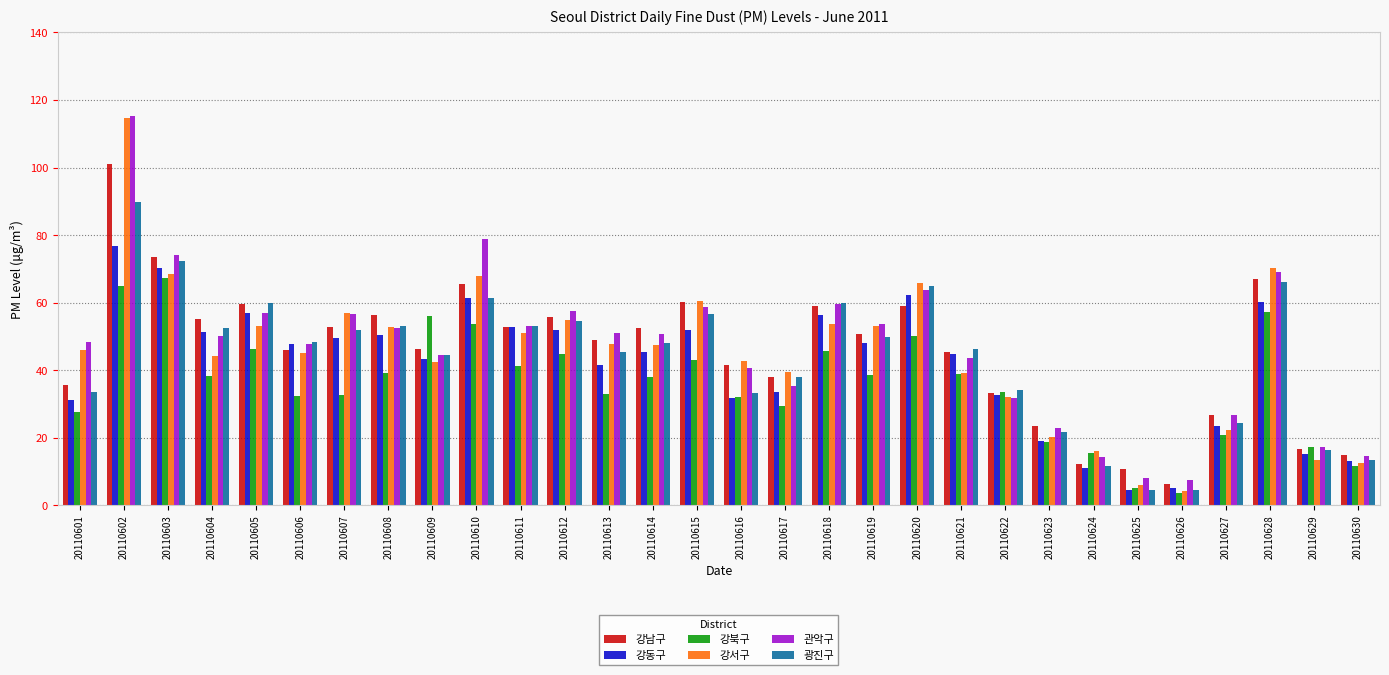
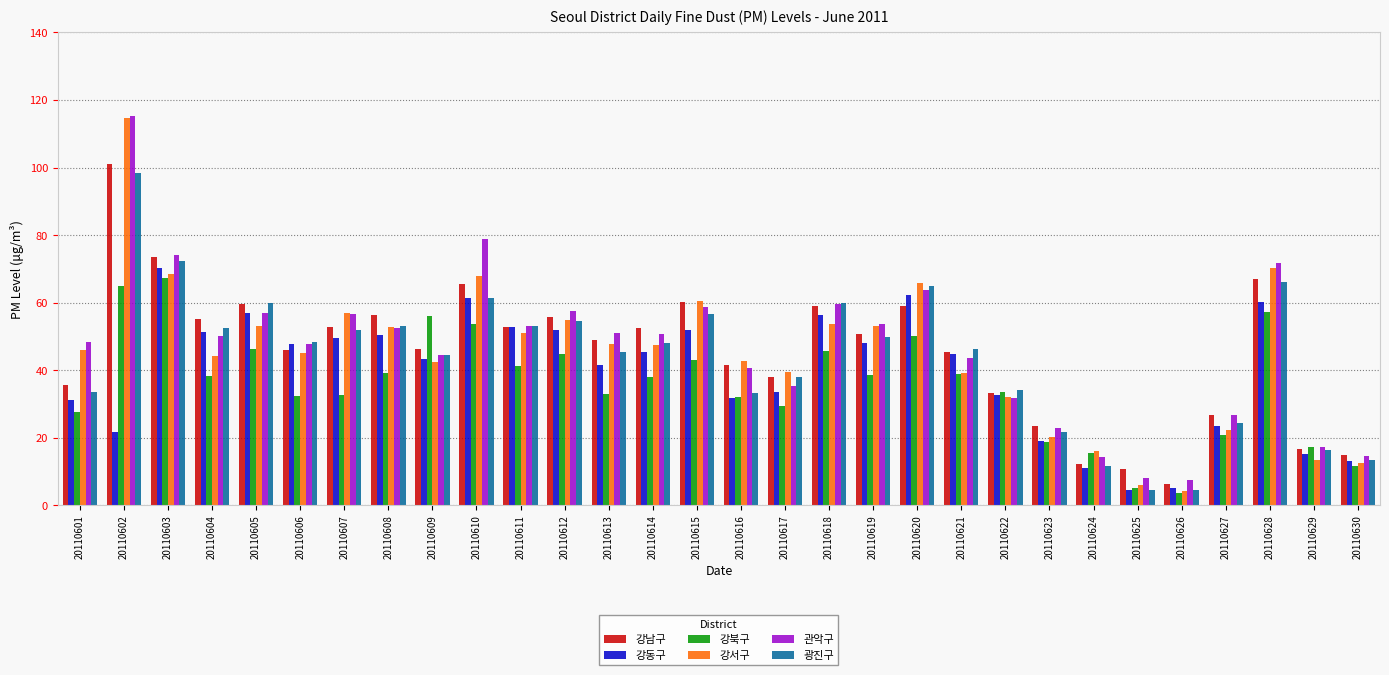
  {
    "강남구": {
      "20110601": 36,
      "20110602": 101,
      "20110603": 73,
      "20110604": 55,
      "20110605": 60,
      "20110606": 46,
      "20110607": 53,
      "20110608": 56,
      "20110609": 46,
      "20110610": 65,
      "20110611": 53,
      "20110612": 56,
      "20110613": 49,
      "20110614": 53,
      "20110615": 60,
      "20110616": 42,
      "20110617": 38,
      "20110618": 59,
      "20110619": 51,
      "20110620": 59,
      "20110621": 46,
      "20110622": 33,
      "20110623": 24,
      "20110624": 12,
      "20110625": 11,
      "20110626": 6,
      "20110627": 27,
      "20110628": 67,
      "20110629": 17,
      "20110630": 15
    },
    "강동구": {
      "20110601": 31,
-     "20110602": 77,
+     "20110602": 22,
      "20110603": 70,
      "20110604": 51,
      "20110605": 57,
      "20110606": 48,
      "20110607": 49,
      "20110608": 50,
      "20110609": 43,
      "20110610": 61,
      "20110611": 53,
      "20110612": 52,
      "20110613": 42,
      "20110614": 46,
      "20110615": 52,
      "20110616": 32,
      "20110617": 33,
      "20110618": 56,
      "20110619": 48,
      "20110620": 62,
      "20110621": 45,
      "20110622": 33,
      "20110623": 19,
      "20110624": 11,
      "20110625": 4,
      "20110626": 5,
      "20110627": 24,
      "20110628": 60,
      "20110629": 15,
      "20110630": 13
    },
    "강북구": {
      "20110601": 28,
      "20110602": 65,
      "20110603": 67,
      "20110604": 38,
      "20110605": 46,
      "20110606": 32,
      "20110607": 33,
      "20110608": 39,
      "20110609": 56,
      "20110610": 54,
      "20110611": 41,
      "20110612": 45,
      "20110613": 33,
      "20110614": 38,
      "20110615": 43,
      "20110616": 32,
      "20110617": 30,
      "20110618": 46,
      "20110619": 39,
      "20110620": 50,
      "20110621": 39,
      "20110622": 34,
      "20110623": 19,
      "20110624": 15,
      "20110625": 5,
      "20110626": 4,
      "20110627": 21,
      "20110628": 57,
      "20110629": 17,
      "20110630": 12
    },
    "강서구": {
      "20110601": 46,
      "20110602": 115,
      "20110603": 68,
      "20110604": 44,
      "20110605": 53,
      "20110606": 45,
      "20110607": 57,
      "20110608": 53,
      "20110609": 42,
      "20110610": 68,
      "20110611": 51,
      "20110612": 55,
      "20110613": 48,
      "20110614": 48,
      "20110615": 61,
      "20110616": 43,
      "20110617": 39,
      "20110618": 54,
      "20110619": 53,
      "20110620": 66,
      "20110621": 39,
      "20110622": 32,
      "20110623": 20,
      "20110624": 16,
      "20110625": 6,
      "20110626": 4,
      "20110627": 22,
      "20110628": 70,
      "20110629": 13,
      "20110630": 13
    },
    "관악구": {
      "20110601": 49,
      "20110602": 115,
      "20110603": 74,
      "20110604": 50,
      "20110605": 57,
      "20110606": 48,
      "20110607": 57,
      "20110608": 53,
      "20110609": 45,
      "20110610": 79,
      "20110611": 53,
      "20110612": 58,
      "20110613": 51,
      "20110614": 51,
      "20110615": 59,
      "20110616": 41,
      "20110617": 35,
      "20110618": 60,
      "20110619": 54,
      "20110620": 64,
      "20110621": 44,
      "20110622": 32,
      "20110623": 23,
      "20110624": 14,
      "20110625": 8,
      "20110626": 8,
      "20110627": 27,
-     "20110628": 69,
+     "20110628": 72,
      "20110629": 17,
      "20110630": 15
    },
    "광진구": {
      "20110601": 34,
-     "20110602": 90,
+     "20110602": 98,
      "20110603": 72,
      "20110604": 52,
      "20110605": 60,
      "20110606": 48,
      "20110607": 52,
      "20110608": 53,
      "20110609": 45,
      "20110610": 61,
      "20110611": 53,
      "20110612": 55,
      "20110613": 45,
      "20110614": 48,
      "20110615": 57,
      "20110616": 33,
      "20110617": 38,
      "20110618": 60,
      "20110619": 50,
      "20110620": 65,
      "20110621": 46,
      "20110622": 34,
      "20110623": 22,
      "20110624": 12,
      "20110625": 5,
      "20110626": 5,
      "20110627": 24,
      "20110628": 66,
      "20110629": 16,
      "20110630": 13
    }
  }
